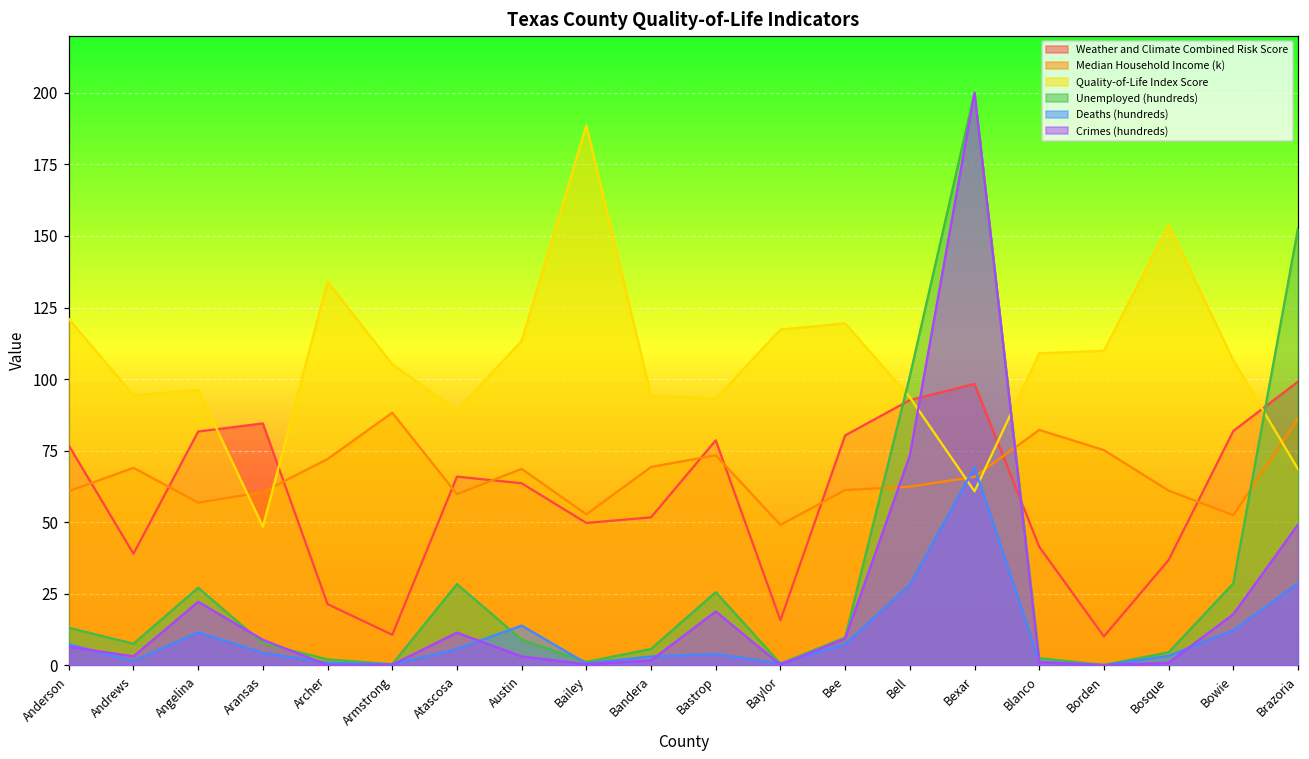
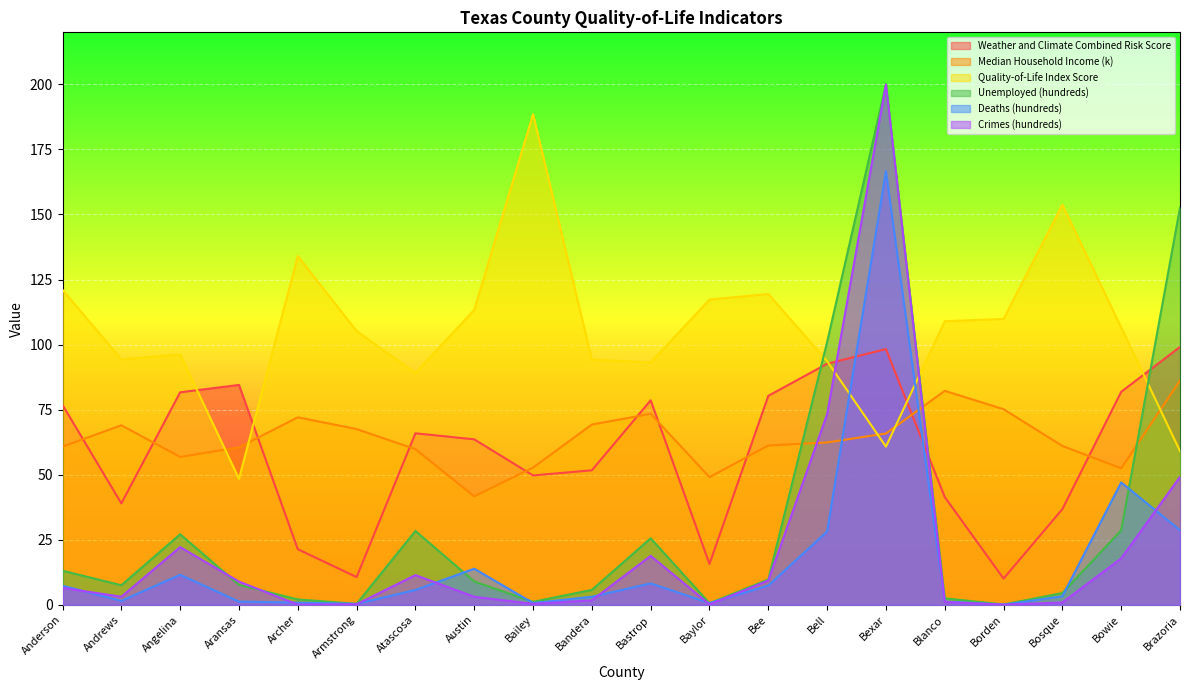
  {
    "Weather and Climate Combined Risk Score": {
      "Anderson": 77,
      "Andrews": 39,
      "Angelina": 82,
      "Aransas": 85,
      "Archer": 21,
      "Armstrong": 11,
      "Atascosa": 66,
      "Austin": 64,
      "Bailey": 50,
      "Bandera": 52,
      "Bastrop": 79,
      "Baylor": 16,
      "Bee": 80,
      "Bexar": 98,
      "Blanco": 41,
      "Borden": 10,
      "Bosque": 37,
      "Bowie": 82,
      "Brazoria": 99
    },
    "Median Household Income (k)": {
      "Anderson": 61,
      "Andrews": 69,
      "Angelina": 57,
      "Aransas": 61,
      "Archer": 72,
-     "Armstrong": 88,
+     "Armstrong": 68,
      "Atascosa": 60,
-     "Austin": 69,
+     "Austin": 42,
      "Bailey": 53,
      "Bandera": 69,
      "Bastrop": 73,
      "Baylor": 49,
      "Bee": 61,
      "Bell": 62,
      "Bexar": 66,
      "Blanco": 82,
      "Borden": 75,
      "Bosque": 61,
      "Bowie": 52,
      "Brazoria": 86
    },
    "Quality-of-Life Index Score": {
      "Anderson": 121,
      "Andrews": 94,
      "Angelina": 96,
      "Aransas": 48,
      "Archer": 134,
      "Armstrong": 105,
      "Atascosa": 89,
      "Austin": 113,
      "Bailey": 189,
      "Bandera": 94,
      "Bastrop": 93,
      "Baylor": 117,
      "Bee": 119,
      "Bexar": 61,
      "Blanco": 109,
      "Borden": 110,
      "Bosque": 154,
      "Bowie": 107,
-     "Brazoria": 69
+     "Brazoria": 59
    },
    "Unemployed (hundreds)": {
      "Anderson": 13,
      "Andrews": 8,
      "Angelina": 27,
      "Aransas": 8,
      "Archer": 2,
      "Atascosa": 28,
      "Austin": 9,
      "Bandera": 6,
      "Bastrop": 26,
      "Bell": 101,
      "Blanco": 3,
      "Bosque": 5,
      "Bowie": 29,
      "Brazoria": 153
    },
    "Deaths (hundreds)": {
      "Andrews": 2,
      "Angelina": 12,
-     "Aransas": 4,
+     "Aransas": 1,
      "Atascosa": 6,
      "Austin": 14,
      "Bandera": 3,
-     "Bastrop": 4,
+     "Bastrop": 8,
      "Bee": 7,
      "Bell": 28,
-     "Bexar": 69,
+     "Bexar": 167,
      "Bosque": 3,
-     "Bowie": 12,
+     "Bowie": 47,
      "Brazoria": 29
    },
    "Crimes (hundreds)": {
      "Andrews": 3,
      "Angelina": 22,
      "Aransas": 9,
      "Atascosa": 11,
      "Austin": 3,
      "Bandera": 2,
      "Bastrop": 19,
      "Bell": 73,
      "Bosque": 1,
      "Bowie": 18,
      "Brazoria": 49
    }
  }
